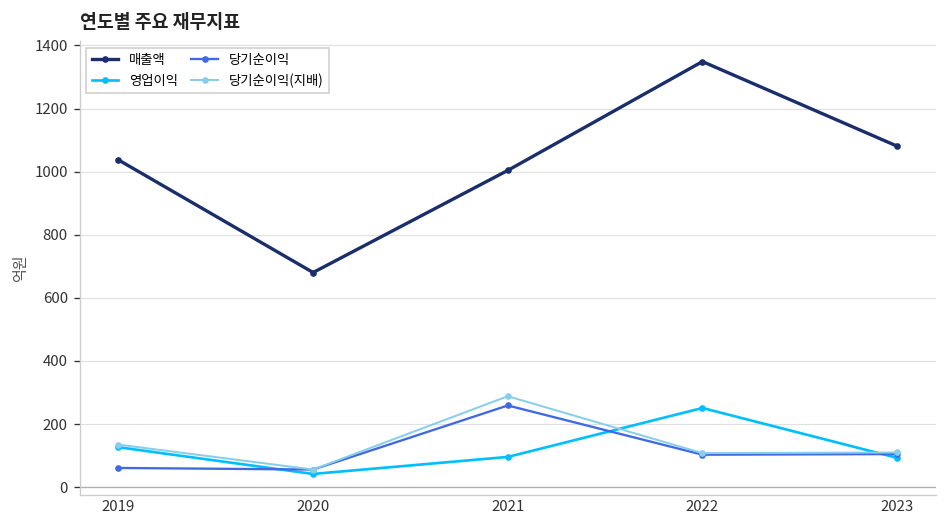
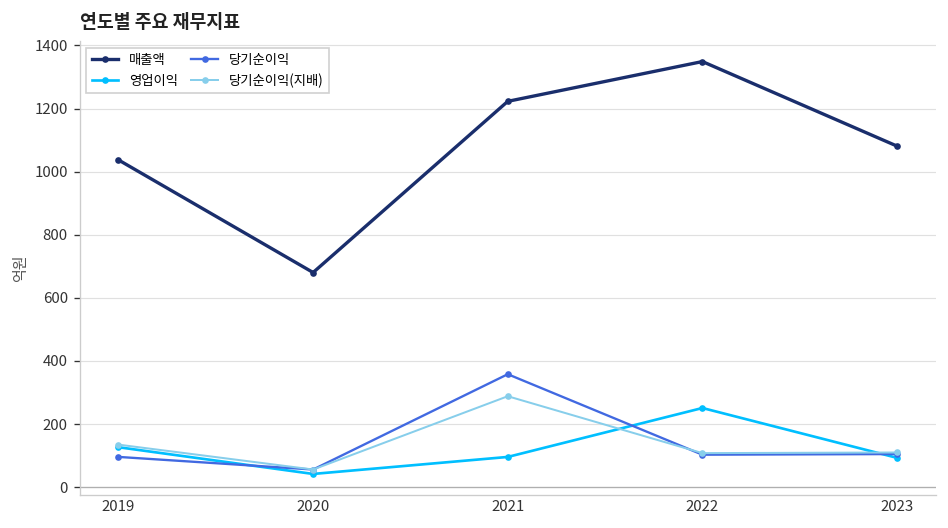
  {
    "매출액": {
      "2019": 1040,
      "2020": 680,
-     "2021": 1000,
+     "2021": 1220,
      "2022": 1350,
      "2023": 1080
    },
    "영업이익": {
      "2020": 40,
      "2021": 100,
      "2022": 250,
      "2023": 90
    },
    "당기순이익": {
-     "2019": 60,
-     "2021": 260
+     "2019": 100,
+     "2021": 360
    },
    "당기순이익(지배)": {
      "2021": 290
    }
  }
